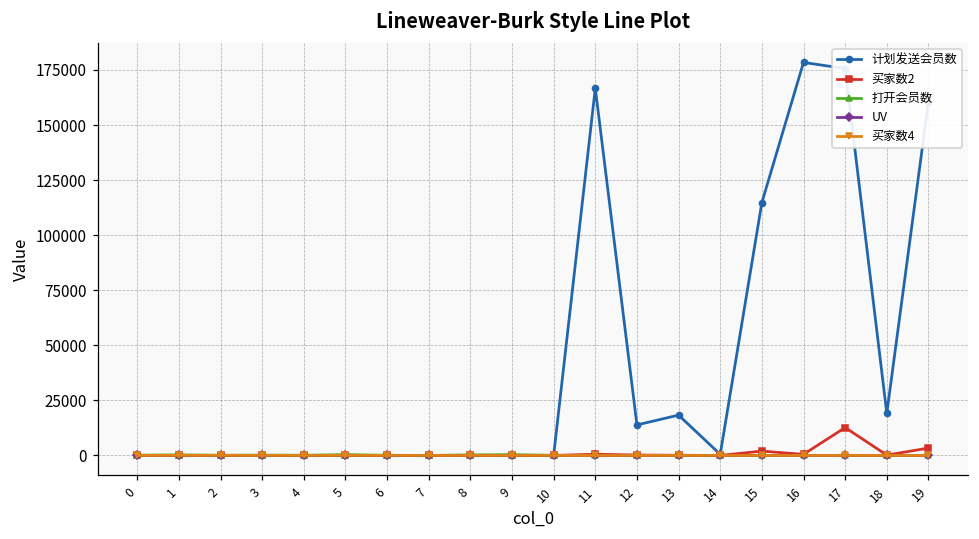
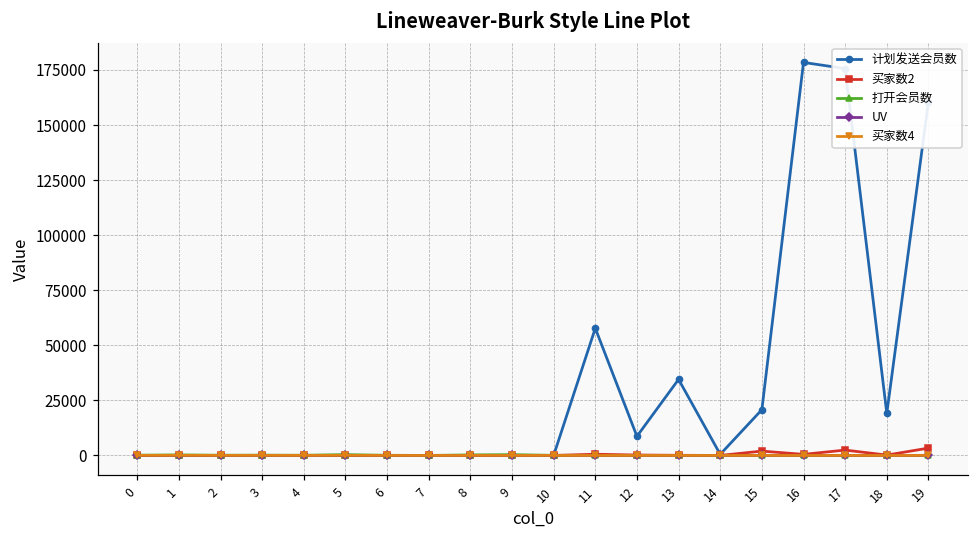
  {
    "计划发送会员数": {
-     "11": 167000,
-     "12": 14000,
-     "13": 18000,
-     "15": 115000,
+     "11": 58000,
+     "12": 9000,
+     "13": 35000,
+     "15": 21000,
      "16": 178000,
      "18": 19000
    },
    "买家数2": {
      "15": 2000,
-     "17": 13000,
+     "17": 2000,
      "19": 3000
    }
  }
